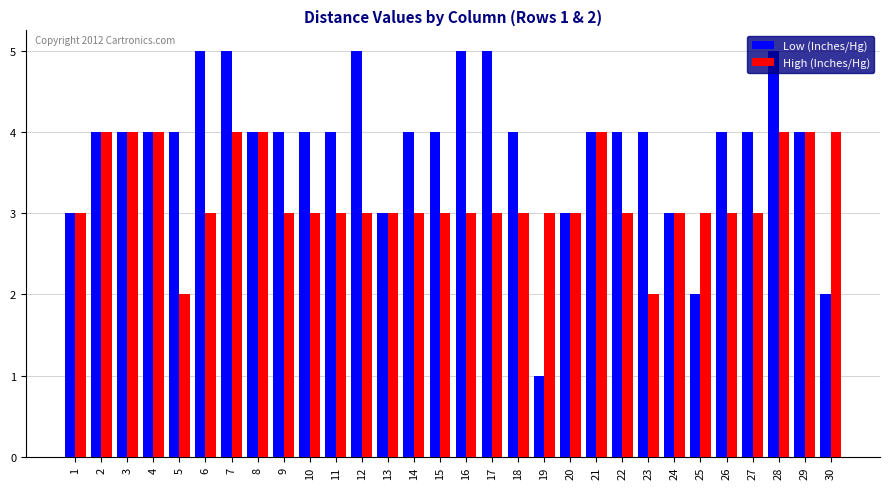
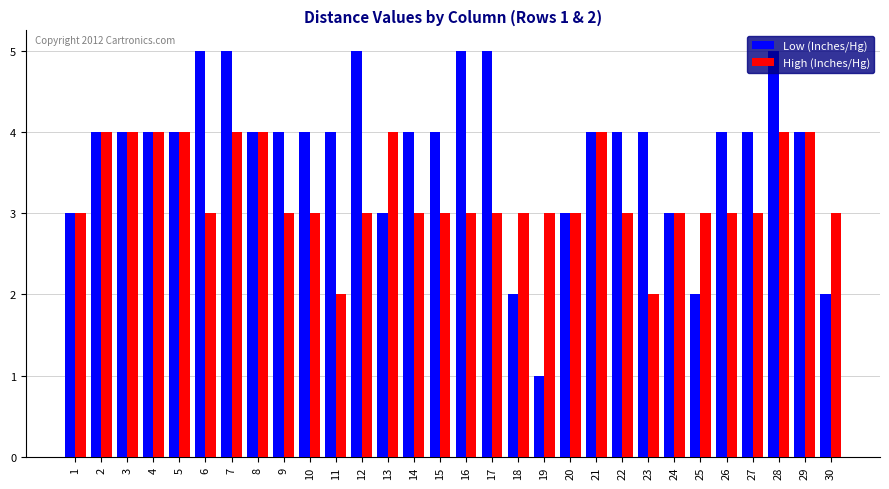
  {
    "Low (Inches/Hg)": {
      "1": 3,
      "2": 4,
      "3": 4,
      "4": 4,
      "5": 4,
      "6": 5,
      "7": 5,
      "8": 4,
      "9": 4,
      "10": 4,
      "11": 4,
      "12": 5,
      "13": 3,
      "14": 4,
      "15": 4,
      "16": 5,
      "17": 5,
-     "18": 4,
+     "18": 2,
      "19": 1,
      "20": 3,
      "21": 4,
      "22": 4,
      "23": 4,
      "24": 3,
      "25": 2,
      "26": 4,
      "27": 4,
      "29": 4,
      "30": 2
    },
    "High (Inches/Hg)": {
      "1": 3,
      "2": 4,
      "3": 4,
      "4": 4,
-     "5": 2,
+     "5": 4,
      "6": 3,
      "7": 4,
      "8": 4,
      "9": 3,
      "10": 3,
-     "11": 3,
+     "11": 2,
      "12": 3,
-     "13": 3,
+     "13": 4,
      "14": 3,
      "15": 3,
      "16": 3,
      "17": 3,
      "18": 3,
      "19": 3,
      "20": 3,
      "21": 4,
      "22": 3,
      "23": 2,
      "24": 3,
      "25": 3,
      "26": 3,
      "27": 3,
      "28": 4,
      "29": 4,
-     "30": 4
+     "30": 3
    }
  }
